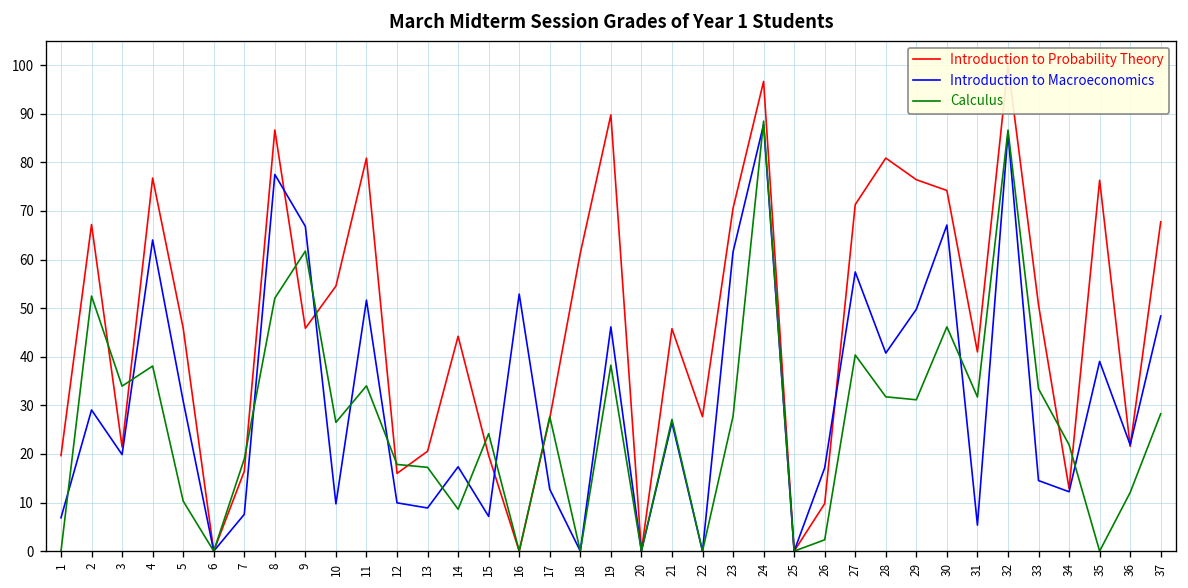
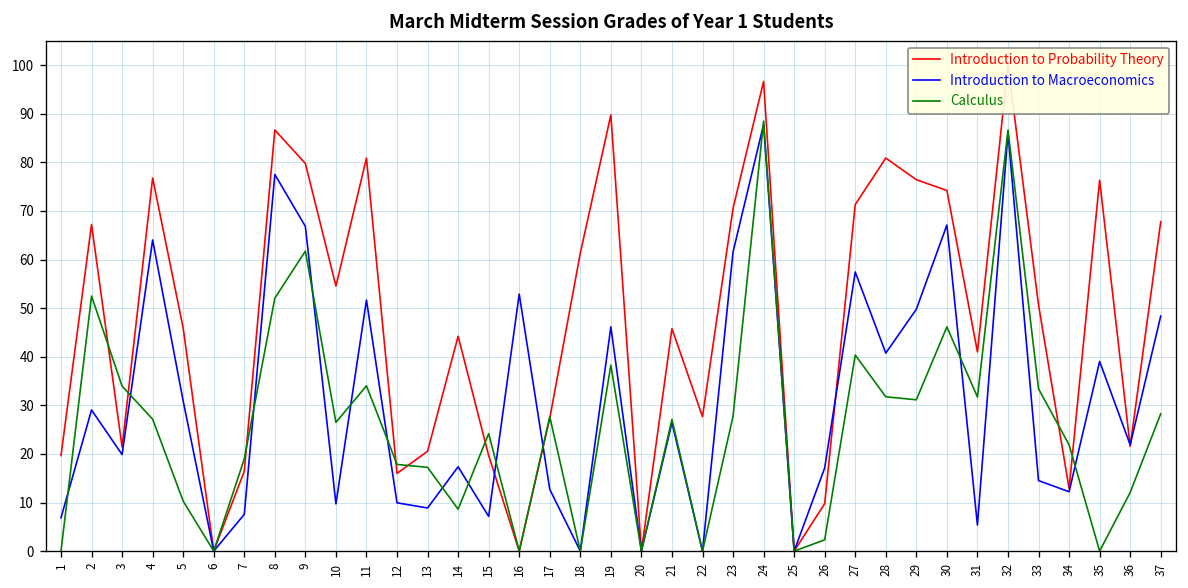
  {
    "Introduction to Probability Theory": {
      "1": 20,
      "2": 67,
      "3": 21,
      "4": 77,
      "5": 46,
      "7": 16,
      "8": 87,
-     "9": 46,
+     "9": 80,
      "10": 55,
      "11": 81,
      "12": 16,
      "13": 21,
      "14": 44,
      "15": 20,
      "18": 61,
      "19": 90,
      "21": 46,
      "22": 28,
      "23": 71,
      "24": 97,
      "26": 10,
      "27": 71,
      "28": 81,
      "29": 76,
      "30": 74,
      "31": 41,
      "33": 51,
      "34": 13,
      "35": 76,
      "37": 68
    },
    "Introduction to Macroeconomics": {
      "1": 7,
      "2": 29,
      "3": 20,
      "4": 64,
      "5": 31,
      "7": 8,
      "8": 78,
      "9": 67,
      "10": 10,
      "11": 52,
      "12": 10,
      "13": 9,
      "14": 17,
      "15": 7,
      "16": 53,
      "17": 13,
      "19": 46,
      "21": 26,
      "23": 62,
      "24": 88,
      "26": 17,
      "27": 57,
      "28": 41,
      "29": 50,
      "30": 67,
      "31": 5,
      "33": 15,
      "34": 12,
      "35": 39,
      "37": 48
    },
    "Calculus": {
      "1": 0,
      "2": 52,
      "3": 34,
-     "4": 38,
+     "4": 27,
      "5": 10,
      "7": 19,
      "8": 52,
      "9": 62,
      "10": 27,
      "11": 34,
      "12": 18,
      "13": 17,
      "14": 9,
      "15": 24,
      "19": 38,
      "21": 27,
      "23": 28,
      "24": 88,
      "26": 2,
      "27": 40,
      "28": 32,
      "29": 31,
      "30": 46,
      "31": 32,
      "33": 33,
      "34": 22,
      "35": 0,
      "36": 12,
      "37": 28
    }
  }
